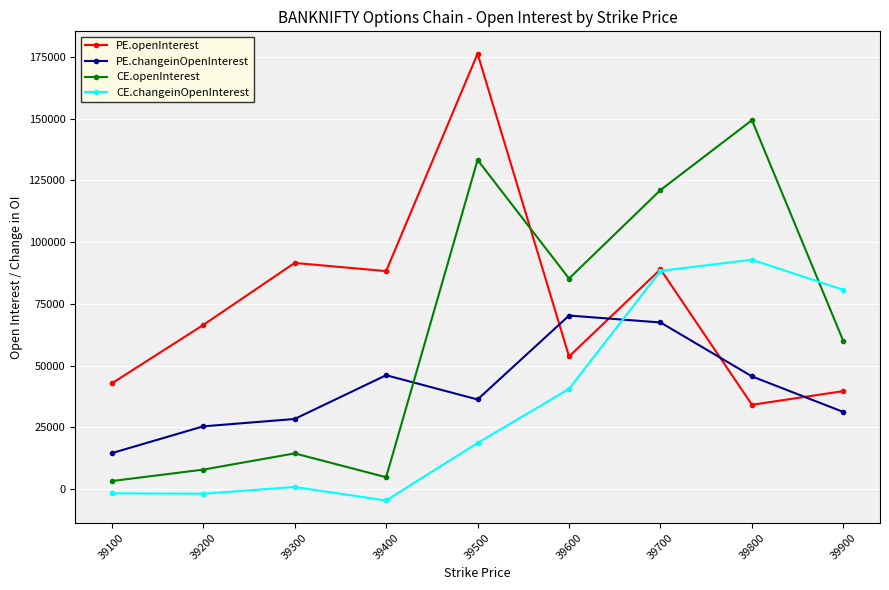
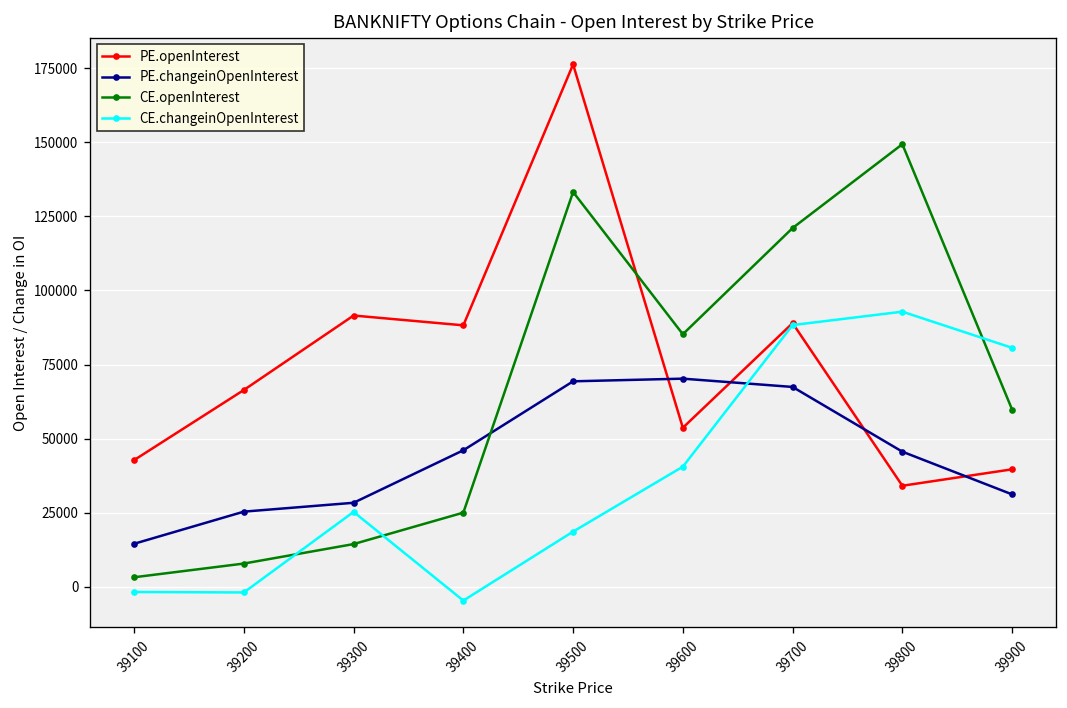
  {
    "PE.openInterest": {
      "39100": 43000,
      "39200": 66000,
      "39300": 92000,
      "39400": 88000,
      "39500": 176000,
      "39600": 54000,
      "39800": 34000,
      "39900": 40000
    },
    "PE.changeinOpenInterest": {
      "39100": 15000,
      "39200": 25000,
      "39300": 28000,
      "39400": 46000,
-     "39500": 36000,
+     "39500": 69000,
      "39600": 70000,
      "39700": 67000,
      "39800": 46000,
      "39900": 31000
    },
    "CE.openInterest": {
      "39100": 3000,
      "39200": 8000,
      "39300": 14000,
-     "39400": 5000,
+     "39400": 25000,
      "39500": 133000,
      "39600": 85000,
      "39700": 121000,
      "39800": 149000,
      "39900": 60000
    },
    "CE.changeinOpenInterest": {
      "39100": -2000,
      "39200": -2000,
-     "39300": 1000,
+     "39300": 25000,
      "39400": -5000,
      "39500": 19000,
      "39600": 41000,
      "39800": 93000,
      "39900": 81000
    }
  }
